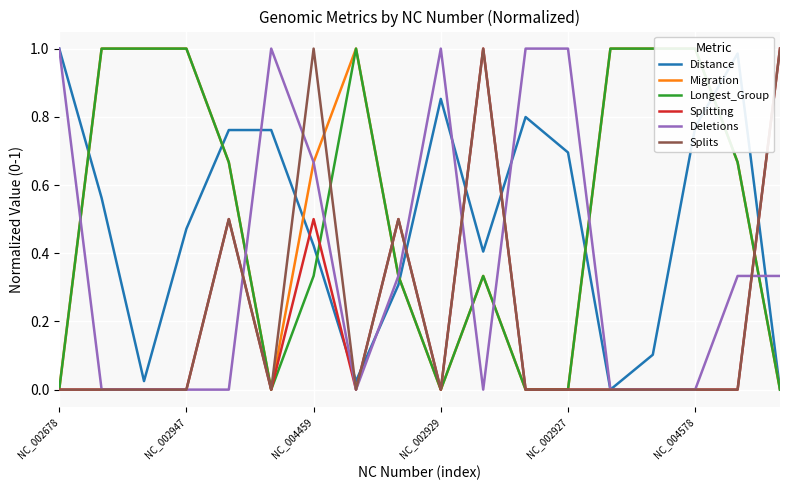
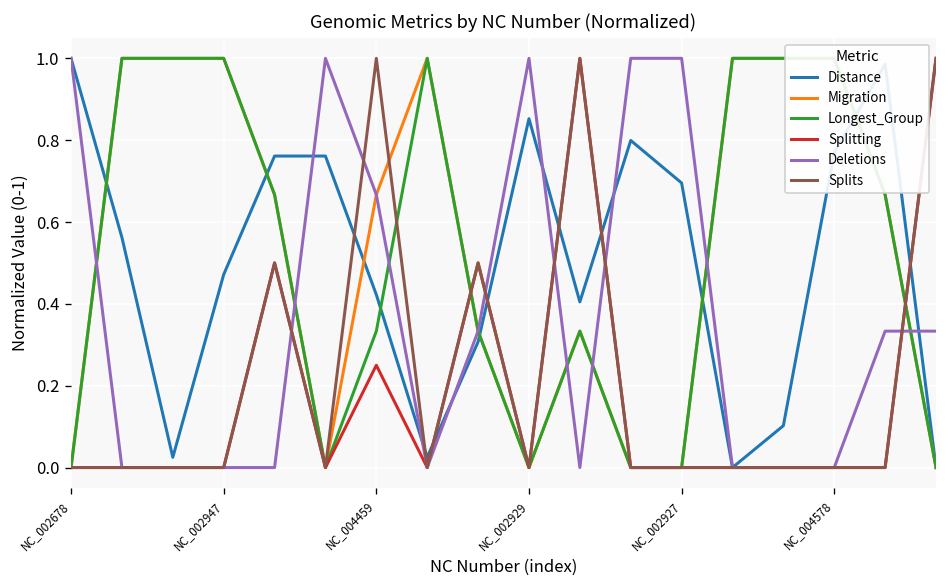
  {
    "Distance": {
      "NC_002947": 0.47,
      "NC_004459": 0.42,
      "NC_002929": 0.85,
      "NC_002927": 0.70
    },
    "Longest_Group": {
      "NC_004459": 0.33
    },
    "Splitting": {
-     "NC_004459": 0.50
+     "NC_004459": 0.25
    },
    "Deletions": {
      "NC_002929": 1.00,
      "NC_002927": 1.00
    },
    "Splits": {
      "NC_004459": 1.00
    }
  }
